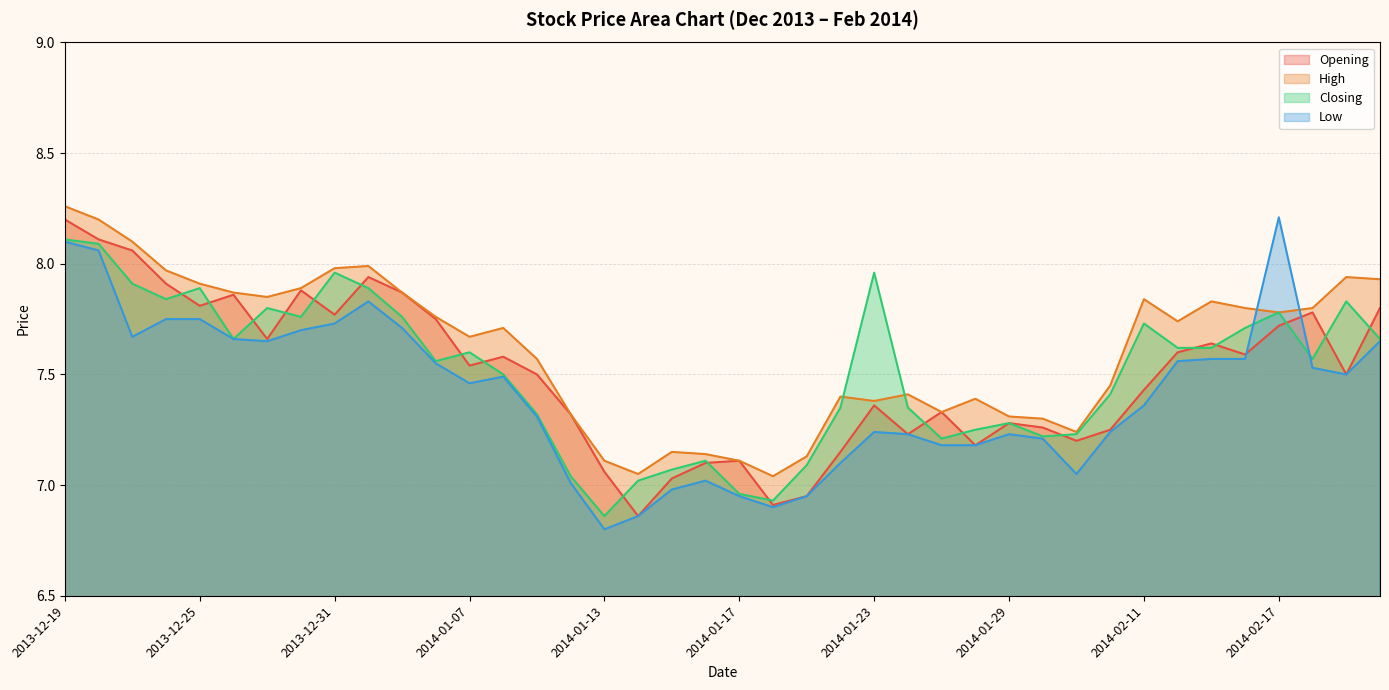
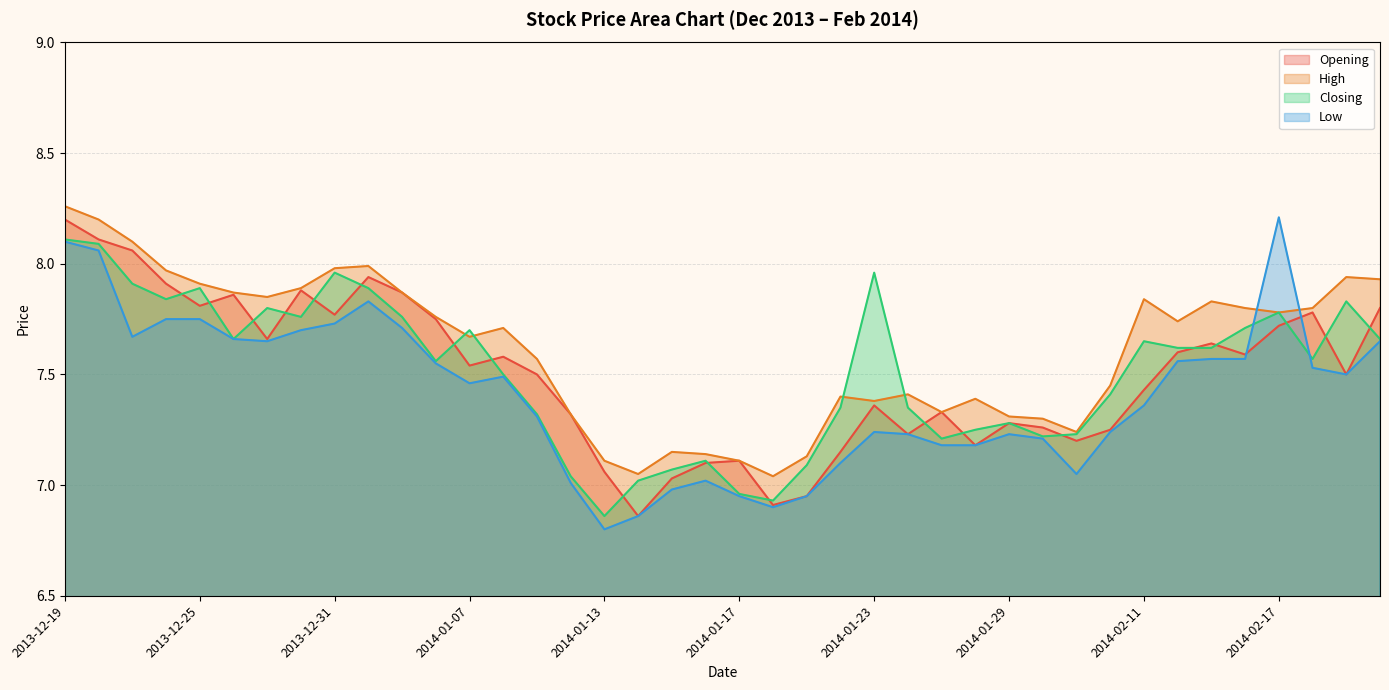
  {
    "Closing": {
      "2013-12-25": 7.89,
      "2013-12-31": 7.96,
-     "2014-01-07": 7.6,
+     "2014-01-07": 7.7,
      "2014-01-13": 6.86,
      "2014-01-23": 7.96,
-     "2014-02-11": 7.73
+     "2014-02-11": 7.65
    },
    "Low": {
      "2013-12-25": 7.75,
      "2013-12-31": 7.73,
      "2014-01-07": 7.46,
      "2014-01-13": 6.80,
      "2014-01-23": 7.24,
      "2014-01-29": 7.23,
      "2014-02-11": 7.36,
      "2014-02-17": 8.21
    }
  }
